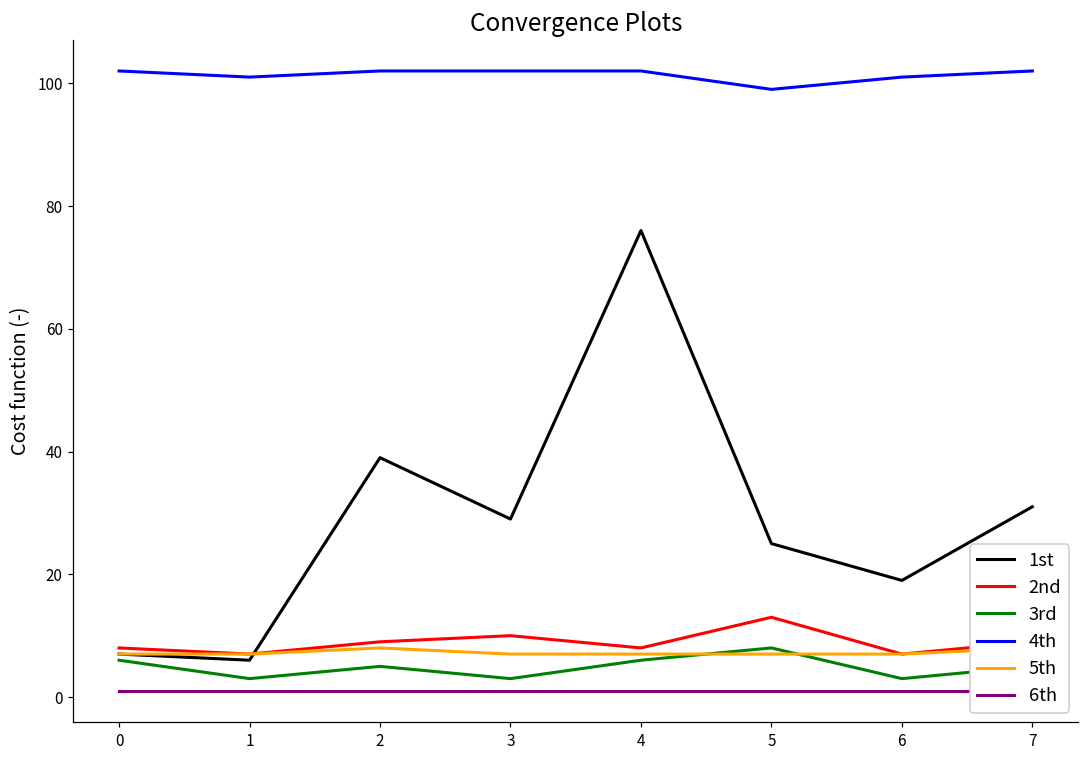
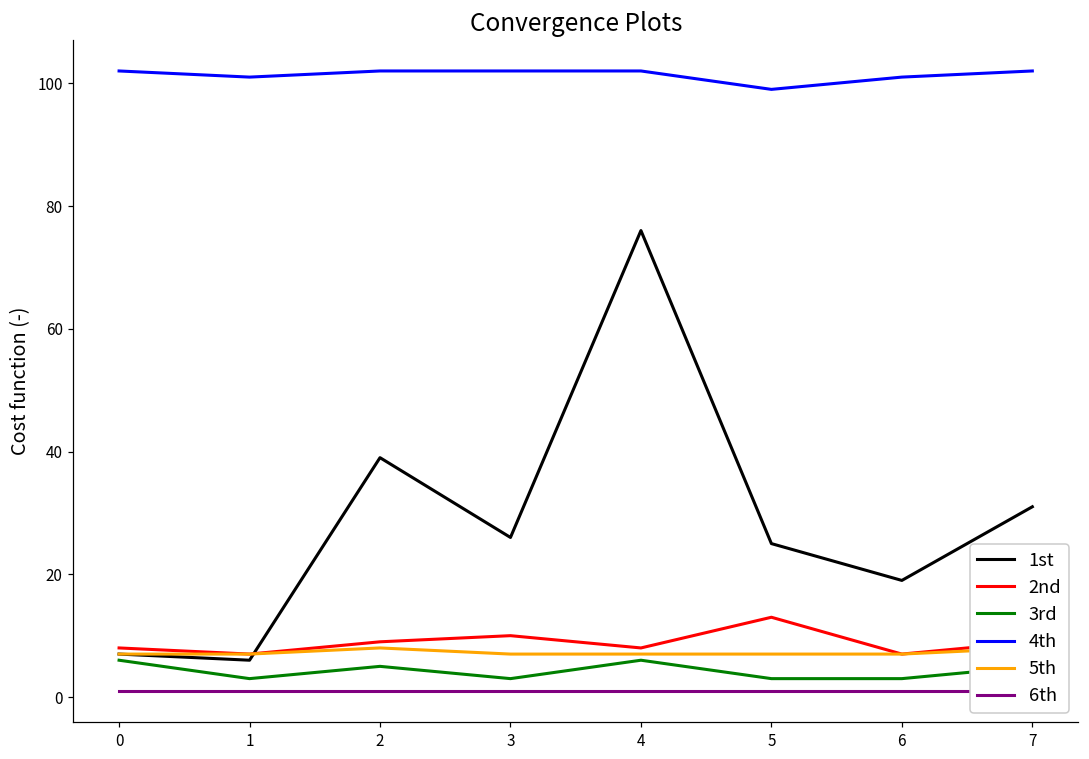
  {
    "1st": {
      "1": 6,
      "2": 39,
-     "3": 29,
+     "3": 26,
      "4": 76,
      "5": 25,
      "6": 19,
      "7": 31
    },
    "2nd": {
      "0": 8,
      "2": 9,
      "3": 10,
      "4": 8,
      "5": 13
    },
    "3rd": {
      "0": 6,
      "1": 3,
      "2": 5,
      "3": 3,
      "4": 6,
-     "5": 8,
+     "5": 3,
      "6": 3
    },
    "4th": {
      "0": 102,
      "1": 101,
      "2": 102,
      "3": 102,
      "4": 102,
      "5": 99,
      "6": 101,
      "7": 102
    },
    "5th": {
      "2": 8,
      "3": 7,
      "4": 7,
      "5": 7
    },
    "6th": {
      "0": 1,
      "1": 1,
      "2": 1,
      "3": 1,
      "4": 1,
      "5": 1,
      "6": 1
    }
  }
